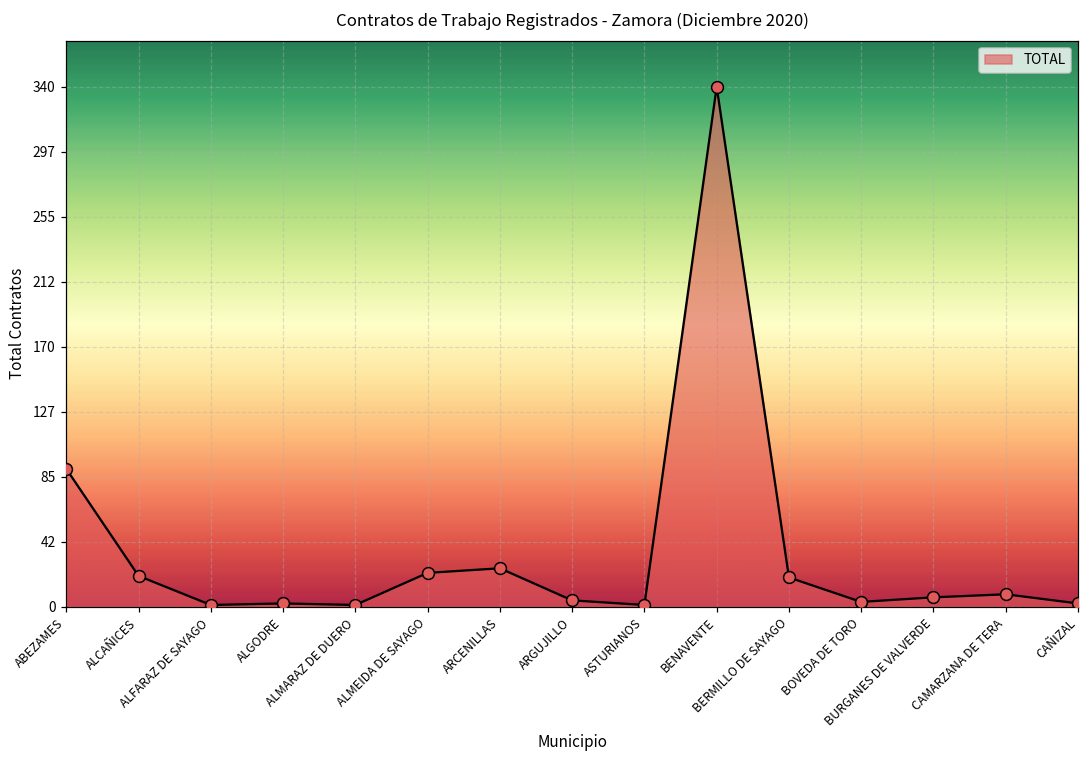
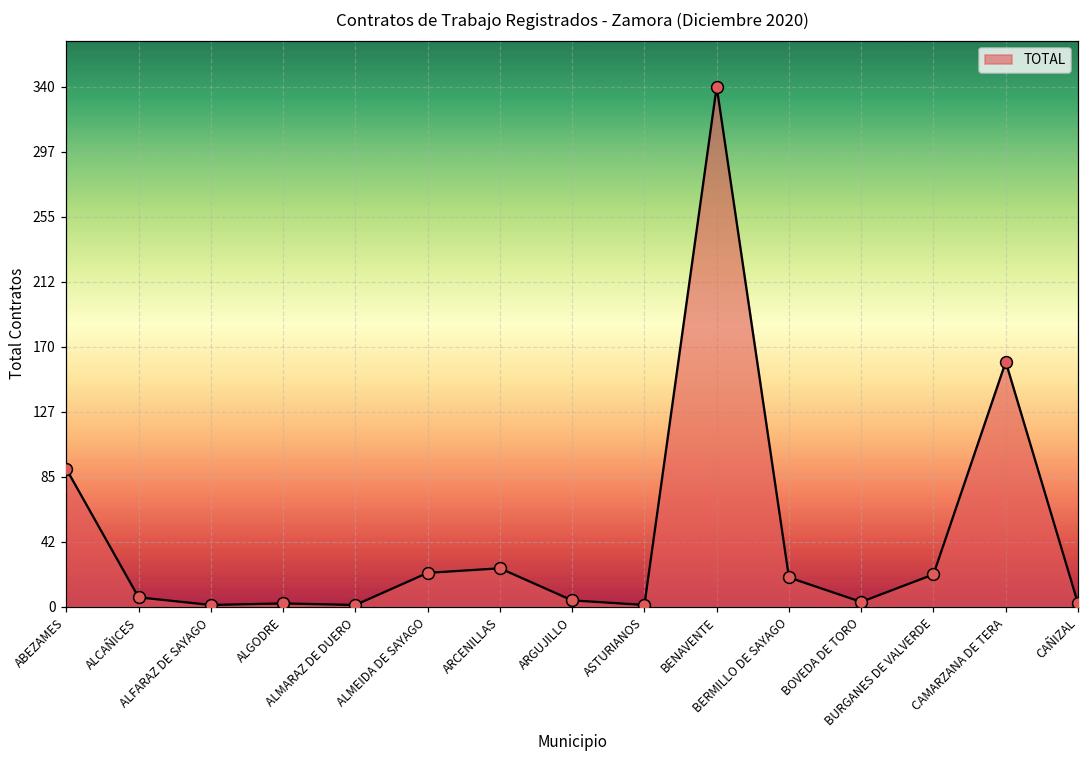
  {
    "ABEZAMES": 90,
-   "ALCAÑICES": 20,
+   "ALCAÑICES": 6,
    "ALFARAZ DE SAYAGO": 1,
    "ALGODRE": 2,
    "ALMARAZ DE DUERO": 1,
    "ALMEIDA DE SAYAGO": 22,
    "ARCENILLAS": 25,
    "ARGUJILLO": 4,
    "ASTURIANOS": 1,
    "BENAVENTE": 340,
    "BERMILLO DE SAYAGO": 19,
    "BOVEDA DE TORO": 3,
-   "BURGANES DE VALVERDE": 6,
-   "CAMARZANA DE TERA": 8,
+   "BURGANES DE VALVERDE": 21,
+   "CAMARZANA DE TERA": 160,
    "CAÑIZAL": 2
  }
